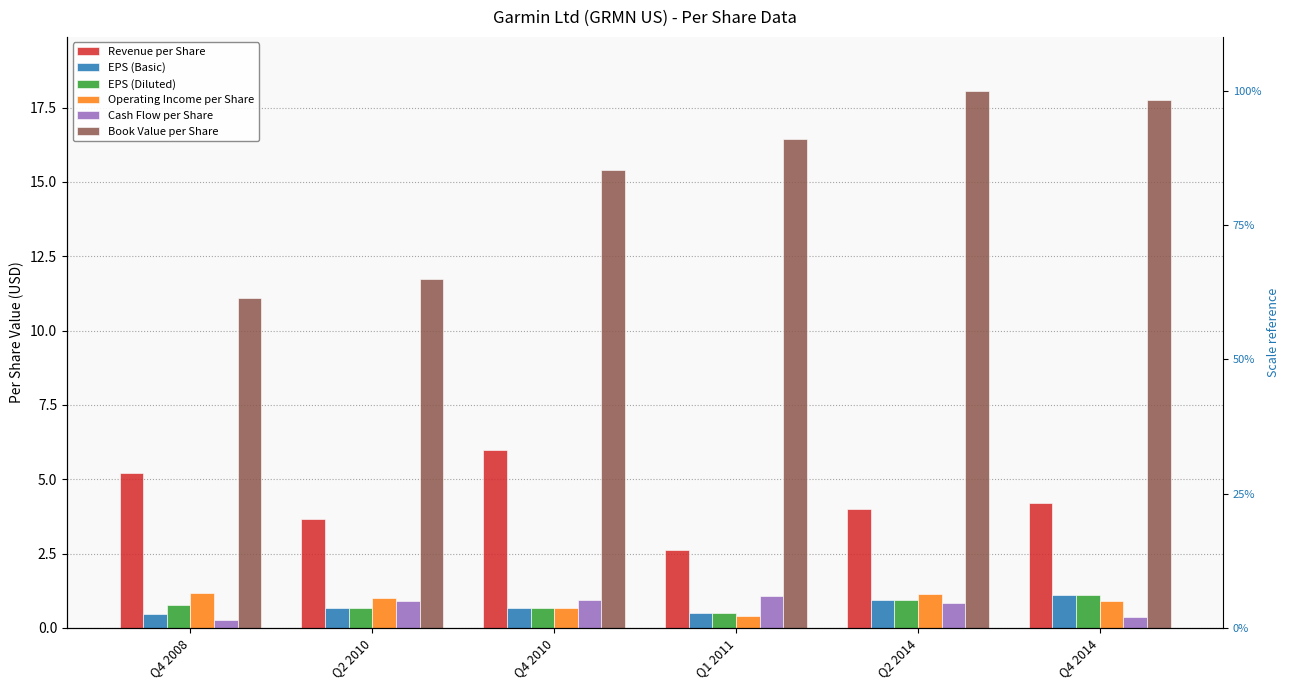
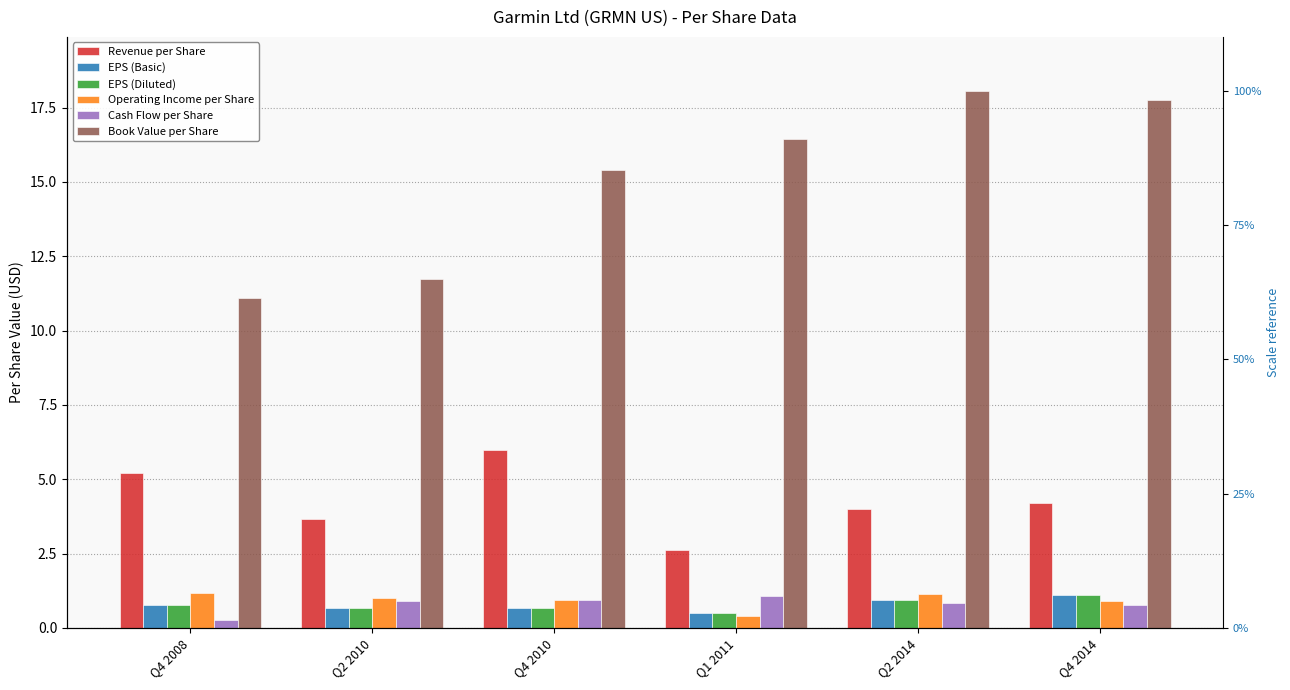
  {
    "Revenue per Share": {
      "Q4 2008": 5.2,
      "Q2 2010": 3.7,
      "Q4 2010": 6.0,
      "Q1 2011": 2.6,
      "Q2 2014": 4.0,
      "Q4 2014": 4.2
    },
    "EPS (Basic)": {
-     "Q4 2008": 0.5,
+     "Q4 2008": 0.8,
      "Q2 2010": 0.7,
      "Q4 2010": 0.7,
      "Q1 2011": 0.5,
      "Q2 2014": 0.9,
      "Q4 2014": 1.1
    },
    "EPS (Diluted)": {
      "Q4 2008": 0.8,
      "Q2 2010": 0.7,
      "Q4 2010": 0.7,
      "Q1 2011": 0.5,
      "Q2 2014": 0.9,
      "Q4 2014": 1.1
    },
    "Operating Income per Share": {
      "Q4 2008": 1.2,
      "Q2 2010": 1.0,
-     "Q4 2010": 0.7,
+     "Q4 2010": 1.0,
      "Q1 2011": 0.4,
      "Q2 2014": 1.1,
      "Q4 2014": 0.9
    },
    "Cash Flow per Share": {
      "Q4 2008": 0.3,
      "Q2 2010": 0.9,
      "Q4 2010": 1.0,
      "Q1 2011": 1.1,
      "Q2 2014": 0.8,
-     "Q4 2014": 0.4
+     "Q4 2014": 0.8
    },
    "Book Value per Share": {
      "Q4 2008": 11.1,
      "Q2 2010": 11.7,
      "Q4 2010": 15.4,
      "Q1 2011": 16.5,
      "Q2 2014": 18.1,
      "Q4 2014": 17.7
    }
  }
